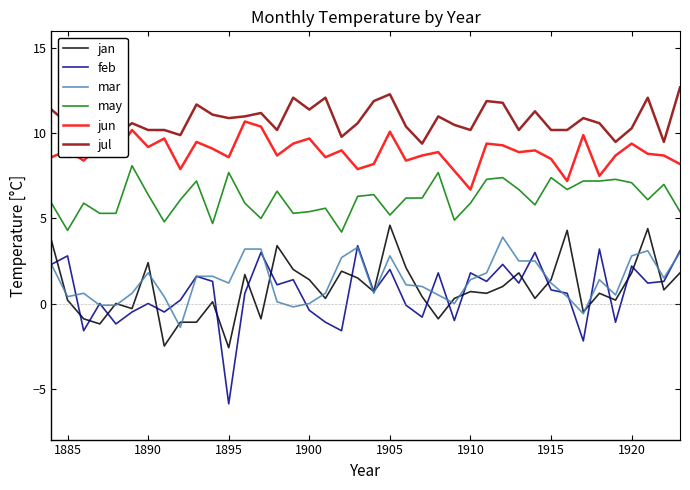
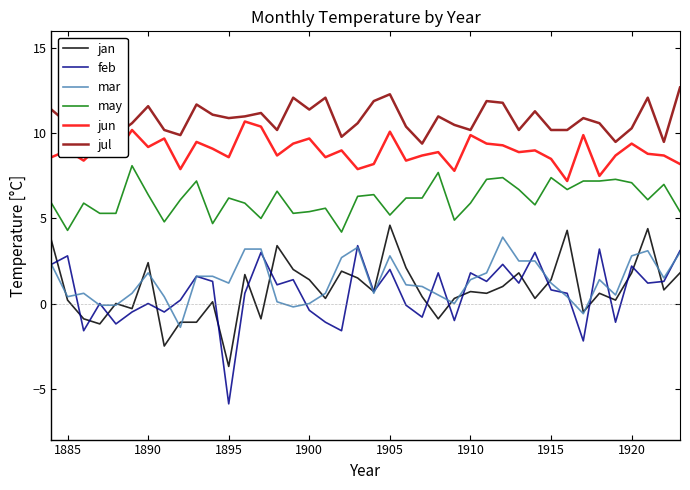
  {
    "jan": {
      "1885": 0.2,
      "1890": 2.4,
-     "1895": -2.6,
+     "1895": -3.7,
      "1900": 1.4,
      "1905": 4.6,
      "1910": 0.7,
      "1915": 1.4,
      "1920": 1.8
    },
    "feb": {
      "1885": 2.8,
      "1890": 0.0,
      "1895": -5.9,
      "1900": -0.4,
      "1905": 2.0,
      "1910": 1.8,
      "1915": 0.8,
      "1920": 2.2
    },
    "mar": {
      "1885": 0.4,
      "1890": 1.8,
      "1895": 1.2,
      "1900": 0.0,
      "1905": 2.8,
      "1910": 1.4,
      "1915": 1.2,
      "1920": 2.8
    },
    "may": {
      "1885": 4.3,
      "1890": 6.4,
-     "1895": 7.7,
+     "1895": 6.2,
      "1900": 5.4,
      "1905": 5.2,
      "1910": 5.9,
      "1915": 7.4,
      "1920": 7.1
    },
    "jun": {
      "1890": 9.2,
      "1895": 8.6,
      "1900": 9.7,
      "1905": 10.1,
-     "1910": 6.7,
+     "1910": 9.9,
      "1915": 8.5,
      "1920": 9.4
    },
    "jul": {
-     "1890": 10.2,
+     "1890": 11.6,
      "1895": 10.9,
      "1900": 11.4,
      "1905": 12.3,
      "1910": 10.2,
      "1915": 10.2,
      "1920": 10.3
    }
  }
